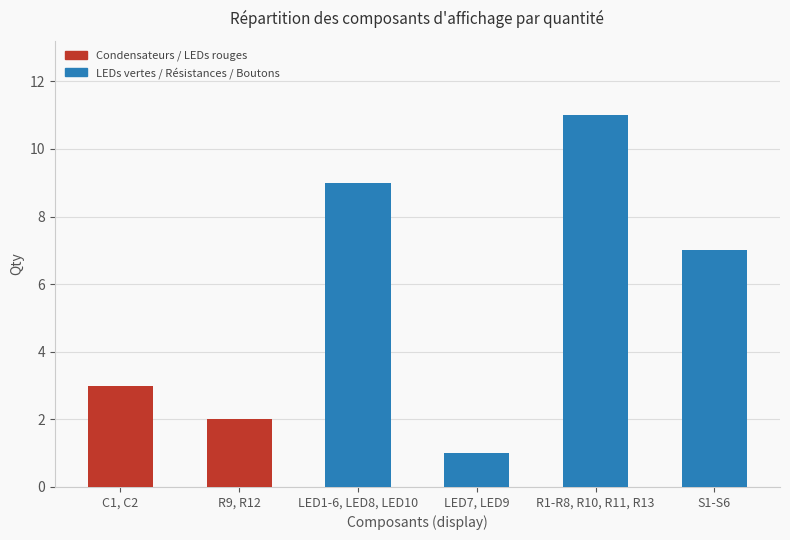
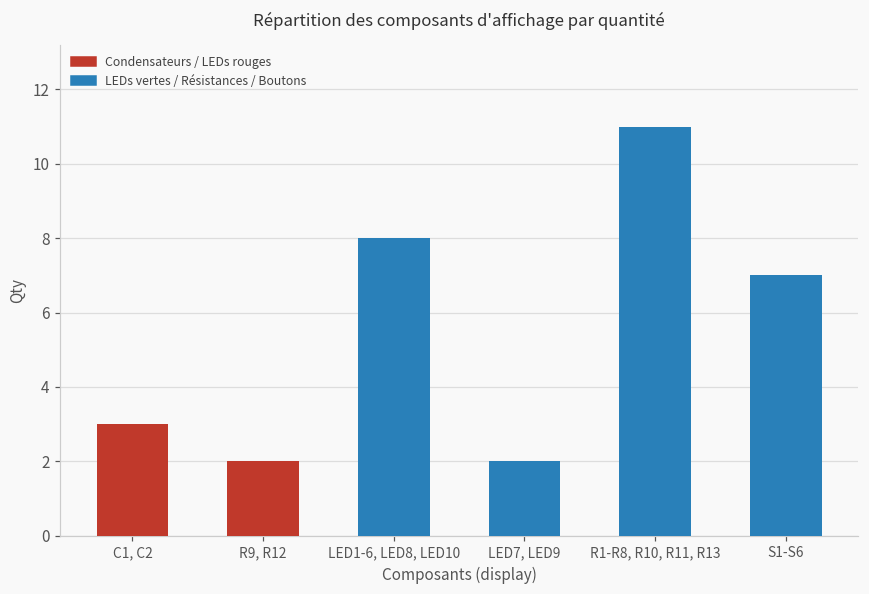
  {
    "C1, C2": 3,
    "R9, R12": 2,
-   "LED1-6, LED8, LED10": 9,
-   "LED7, LED9": 1,
+   "LED1-6, LED8, LED10": 8,
+   "LED7, LED9": 2,
    "R1-R8, R10, R11, R13": 11,
    "S1-S6": 7
  }
